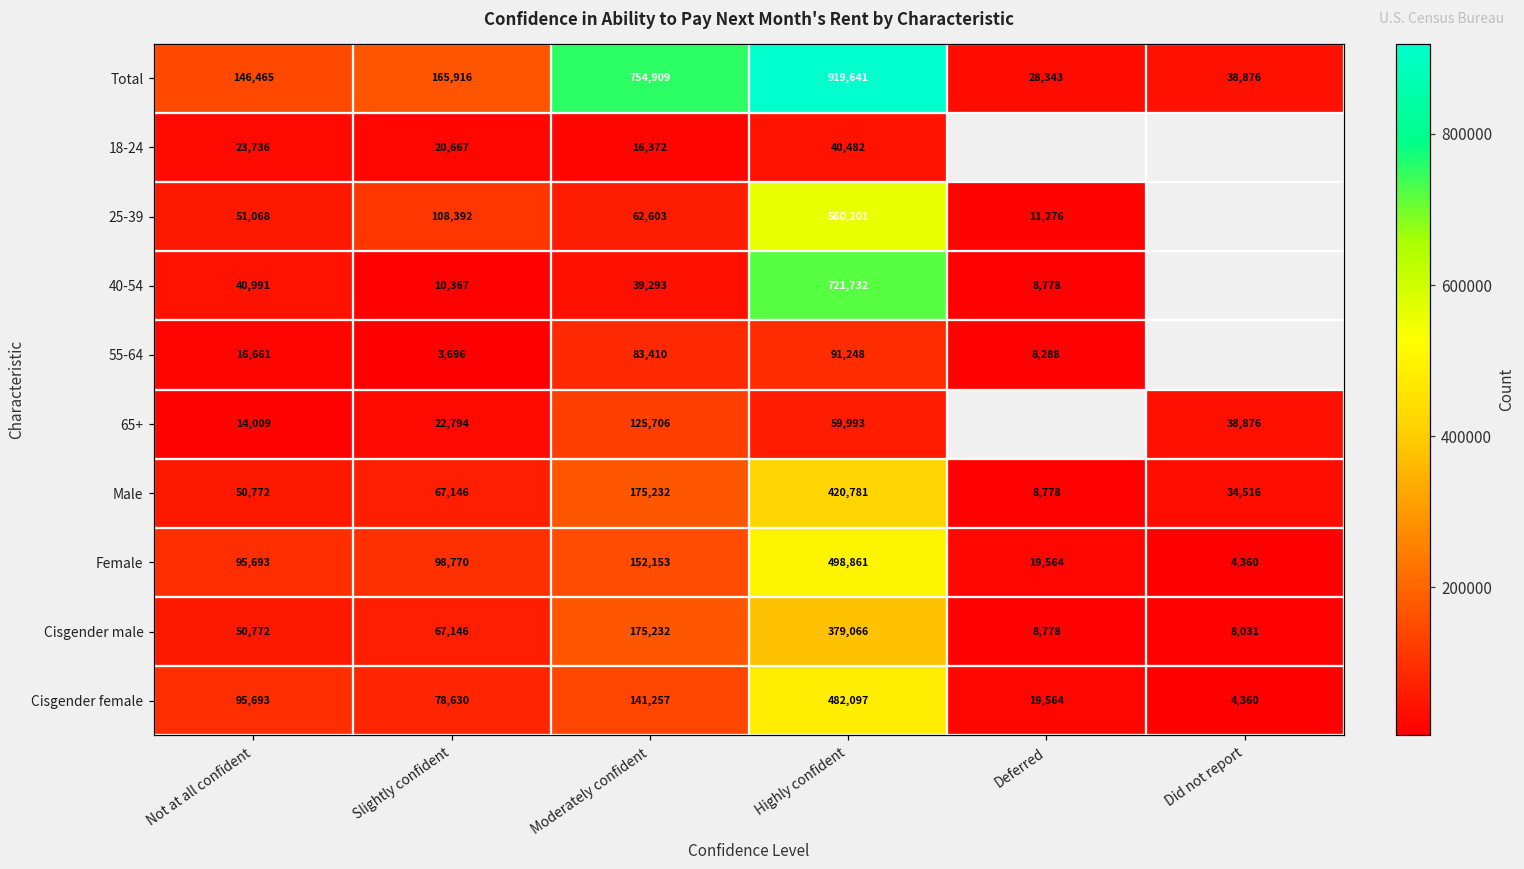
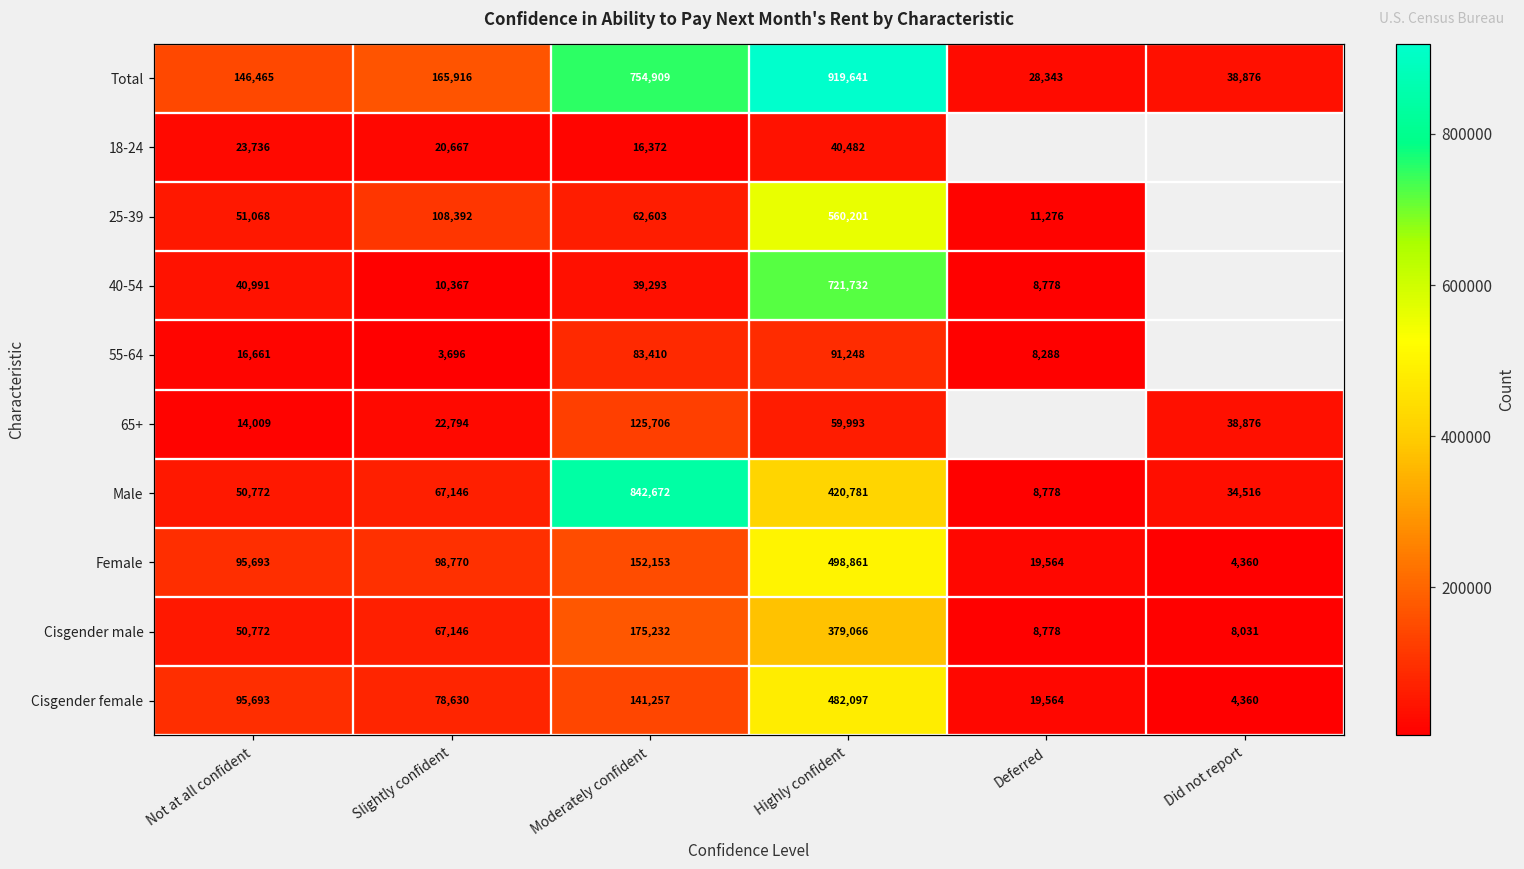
  {
    "Total": {
      "Not at all confident": "146,465",
      "Slightly confident": "165,916",
      "Moderately confident": "754,909",
      "Highly confident": "919,641",
      "Deferred": "28,343",
      "Did not report": "38,876"
    },
    "18-24": {
      "Not at all confident": "23,736",
      "Slightly confident": "20,667",
      "Moderately confident": "16,372",
      "Highly confident": "40,482"
    },
    "25-39": {
      "Not at all confident": "51,068",
      "Slightly confident": "108,392",
      "Moderately confident": "62,603",
      "Highly confident": "560,201",
      "Deferred": "11,276"
    },
    "40-54": {
      "Not at all confident": "40,991",
      "Slightly confident": "10,367",
      "Moderately confident": "39,293",
      "Highly confident": "721,732",
      "Deferred": "8,778"
    },
    "55-64": {
      "Not at all confident": "16,661",
      "Slightly confident": "3,696",
      "Moderately confident": "83,410",
      "Highly confident": "91,248",
      "Deferred": "8,288"
    },
    "65+": {
      "Not at all confident": "14,009",
      "Slightly confident": "22,794",
      "Moderately confident": "125,706",
      "Highly confident": "59,993",
      "Did not report": "38,876"
    },
    "Male": {
      "Not at all confident": "50,772",
      "Slightly confident": "67,146",
-     "Moderately confident": "175,232",
+     "Moderately confident": "842,672",
      "Highly confident": "420,781",
      "Deferred": "8,778",
      "Did not report": "34,516"
    },
    "Female": {
      "Not at all confident": "95,693",
      "Slightly confident": "98,770",
      "Moderately confident": "152,153",
      "Highly confident": "498,861",
      "Deferred": "19,564",
      "Did not report": "4,360"
    },
    "Cisgender male": {
      "Not at all confident": "50,772",
      "Slightly confident": "67,146",
      "Moderately confident": "175,232",
      "Highly confident": "379,066",
      "Deferred": "8,778",
      "Did not report": "8,031"
    },
    "Cisgender female": {
      "Not at all confident": "95,693",
      "Slightly confident": "78,630",
      "Moderately confident": "141,257",
      "Highly confident": "482,097",
      "Deferred": "19,564",
      "Did not report": "4,360"
    }
  }
